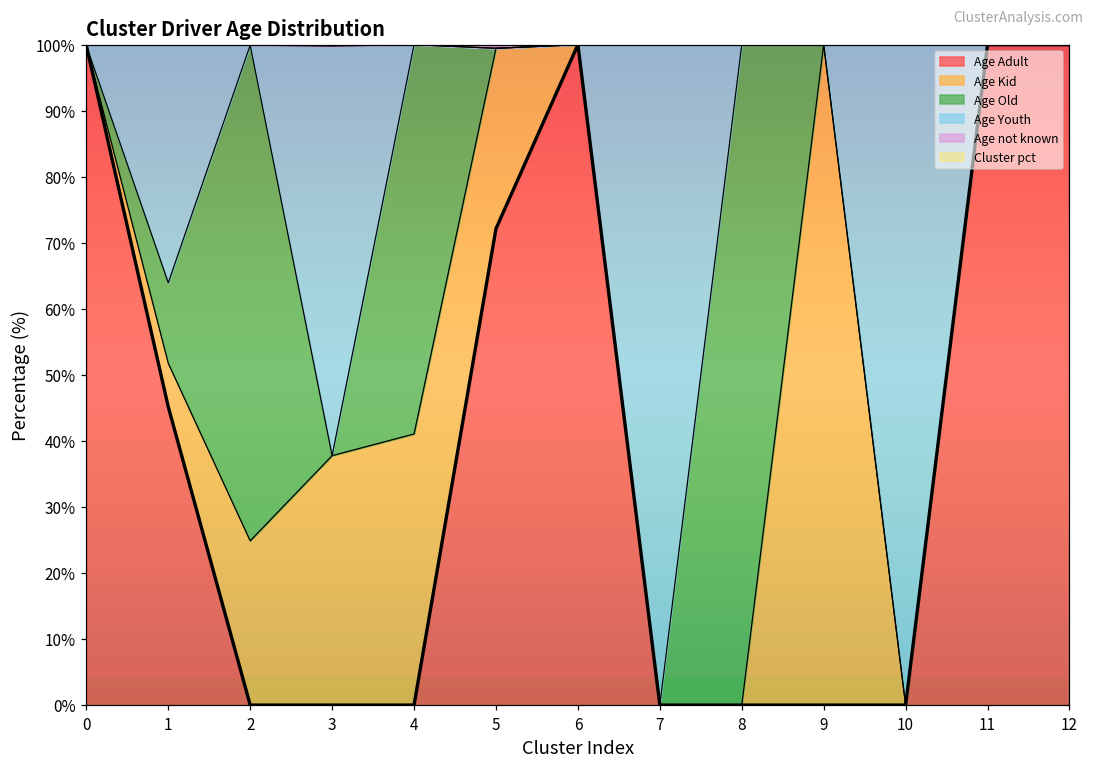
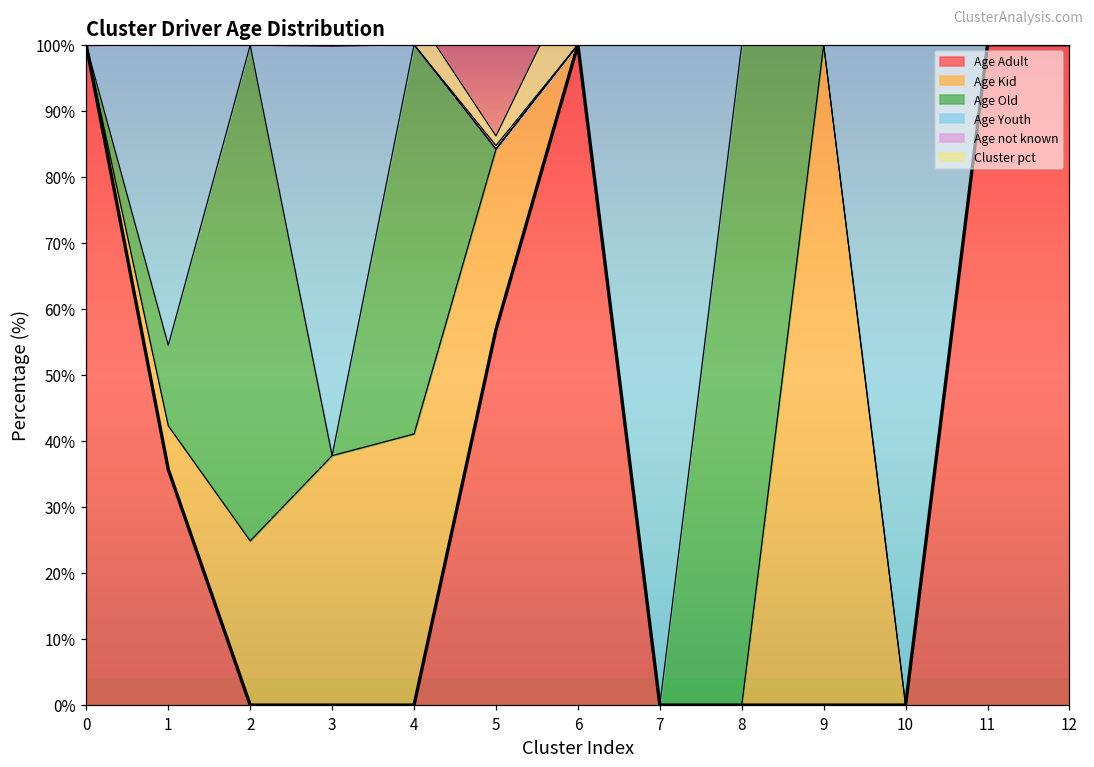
  {
    "Age Adult": {
-     "1": "45%",
+     "1": "36%",
      "2": "0%",
      "3": "0%",
      "4": "0%",
-     "5": "72%",
+     "5": "57%",
      "9": "0%"
    },
    "Age Kid": {
      "1": "7%",
      "2": "25%",
      "4": "41%"
    },
    "Age Old": {
      "1": "12%"
    },
    "Age not known": {
      "5": "1%"
    }
  }
